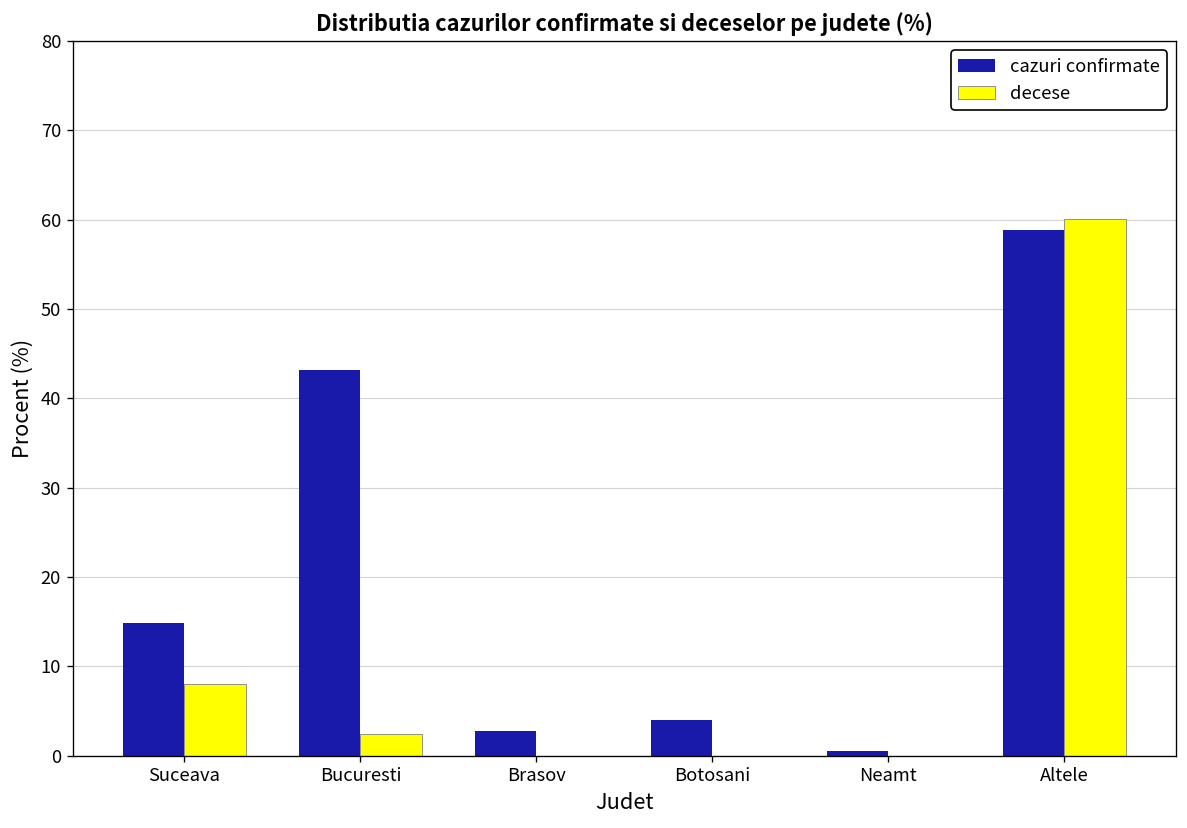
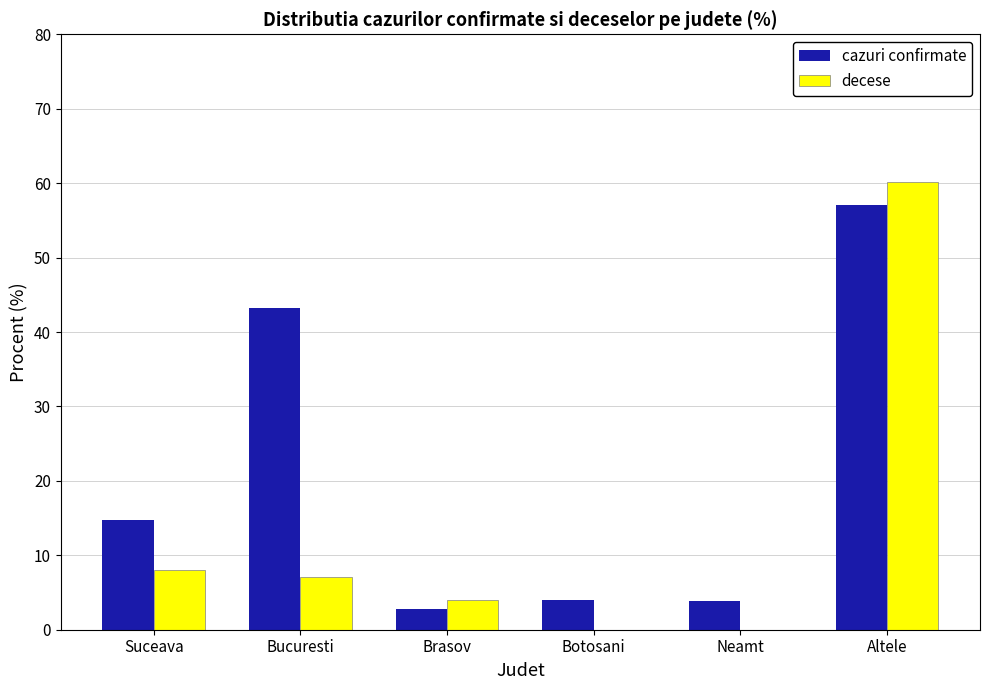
  {
    "cazuri confirmate": {
      "Suceava": 15,
      "Bucuresti": 43,
      "Brasov": 3,
      "Botosani": 4,
-     "Neamt": 1,
-     "Altele": 59
+     "Neamt": 4,
+     "Altele": 57
    },
    "decese": {
      "Suceava": 8,
-     "Bucuresti": 2,
-     "Brasov": 0,
+     "Bucuresti": 7,
+     "Brasov": 4,
      "Botosani": 0,
      "Neamt": 0,
      "Altele": 60
    }
  }
